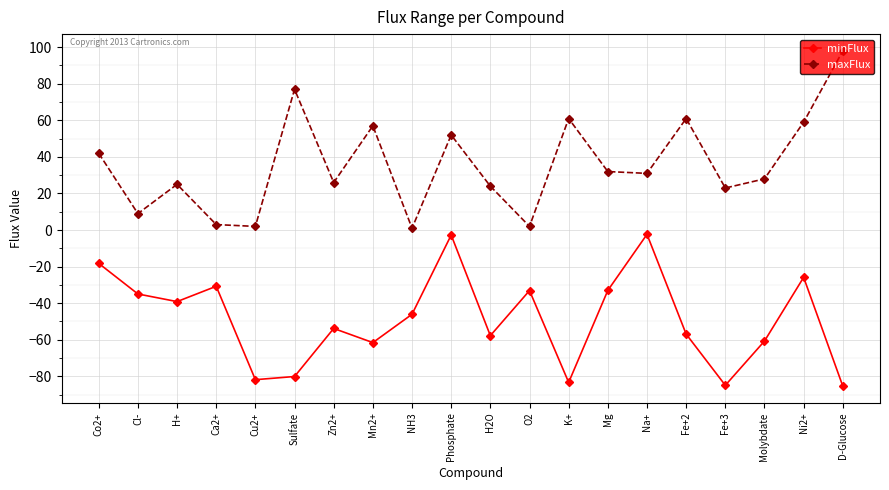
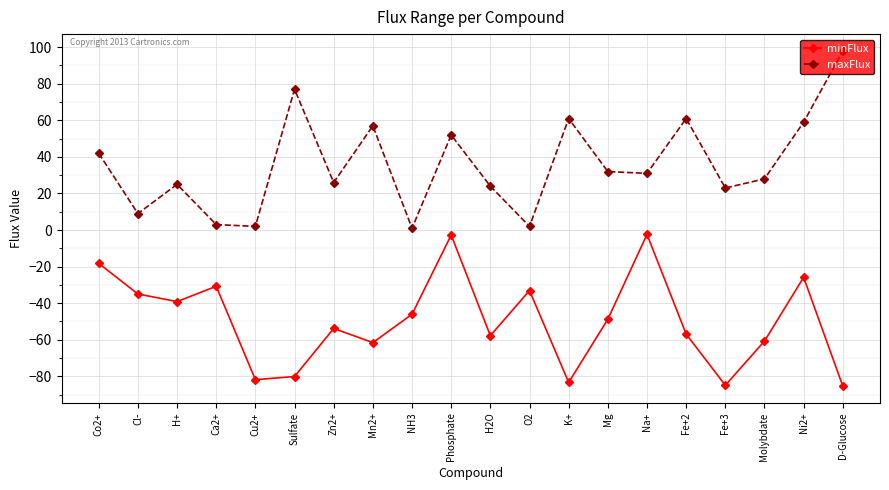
  {
    "minFlux": {
      "Co2+": -18,
      "Cl-": -35,
      "H+": -39,
      "Ca2+": -31,
      "Cu2+": -82,
      "Sulfate": -80,
      "Zn2+": -54,
      "Mn2+": -62,
      "NH3": -46,
      "Phosphate": -3,
      "H2O": -58,
      "O2": -33,
      "K+": -83,
-     "Mg": -33,
+     "Mg": -49,
      "Na+": -2,
      "Fe+2": -57,
      "Fe+3": -85,
      "Molybdate": -61,
      "Ni2+": -26,
      "D-Glucose": -85
    },
    "maxFlux": {
      "Co2+": 42,
      "Cl-": 9,
      "H+": 25,
      "Ca2+": 3,
      "Cu2+": 2,
      "Sulfate": 77,
      "Zn2+": 26,
      "Mn2+": 57,
      "NH3": 1,
      "Phosphate": 52,
      "H2O": 24,
      "O2": 2,
      "K+": 61,
      "Mg": 32,
      "Na+": 31,
      "Fe+2": 61,
      "Fe+3": 23,
      "Molybdate": 28,
      "Ni2+": 59
    }
  }
